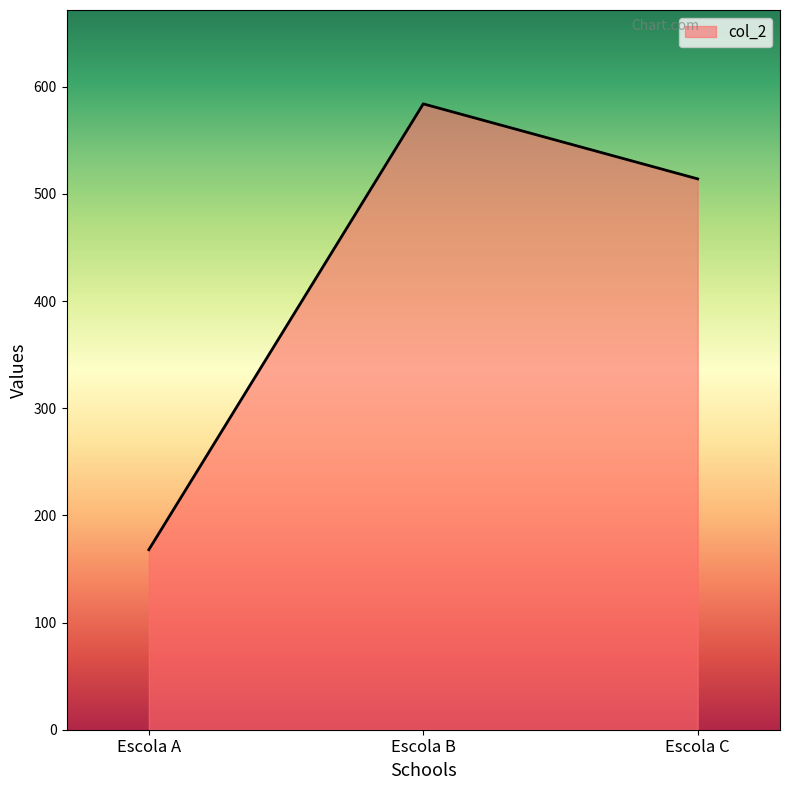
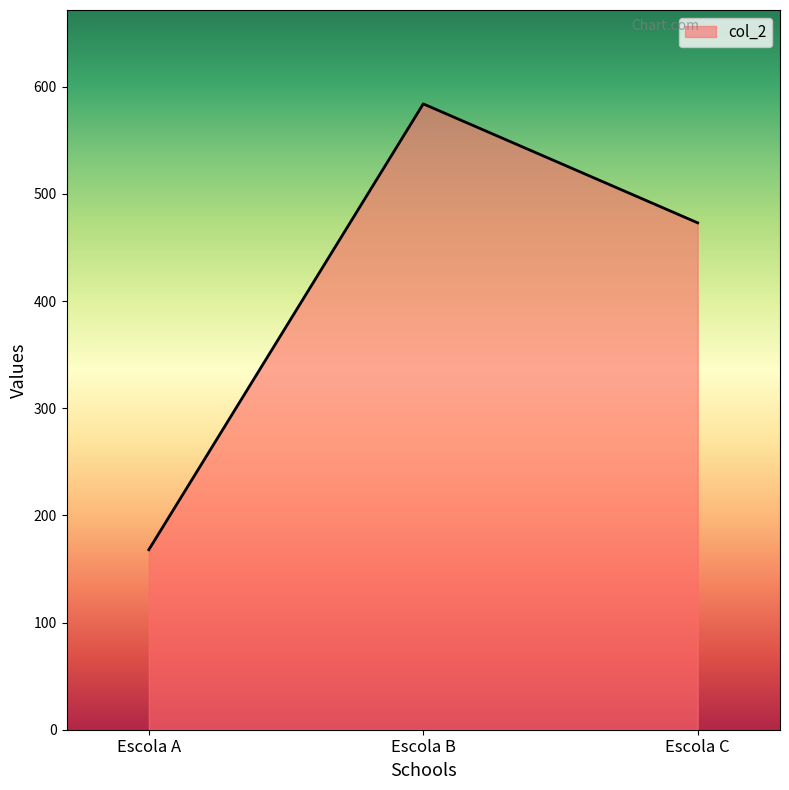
  {
    "Escola A": 168,
    "Escola B": 584,
-   "Escola C": 514
+   "Escola C": 473
  }
